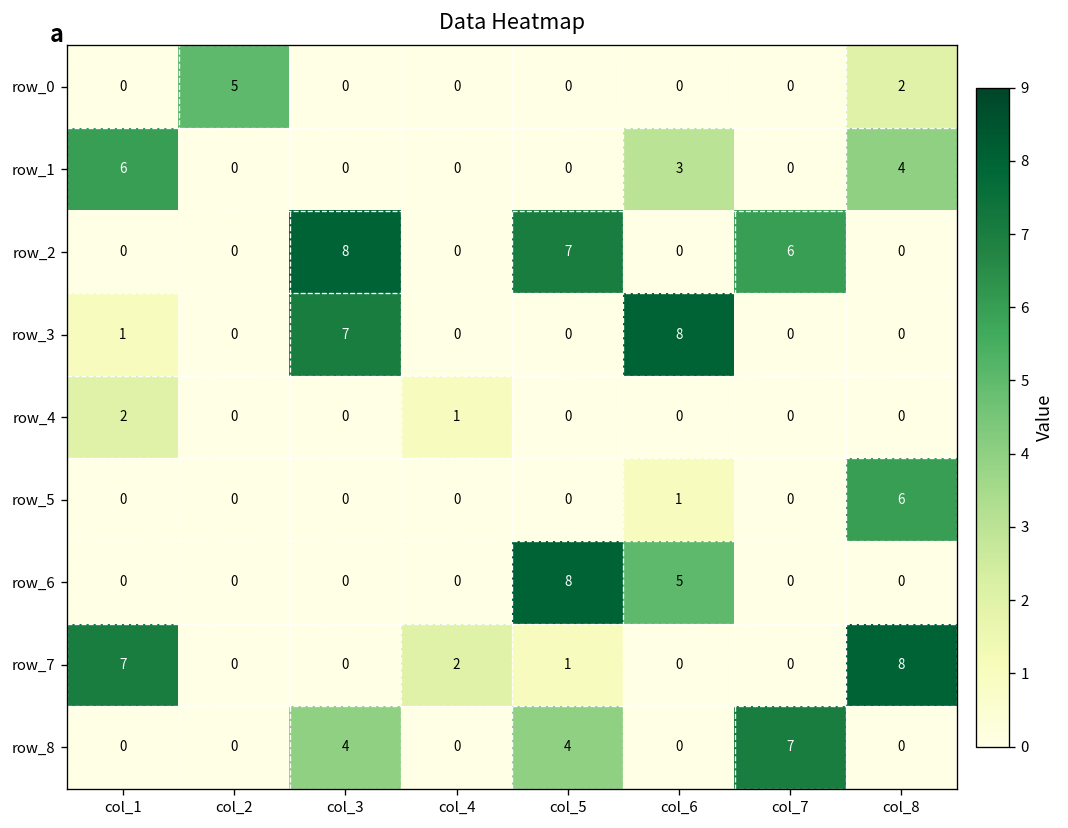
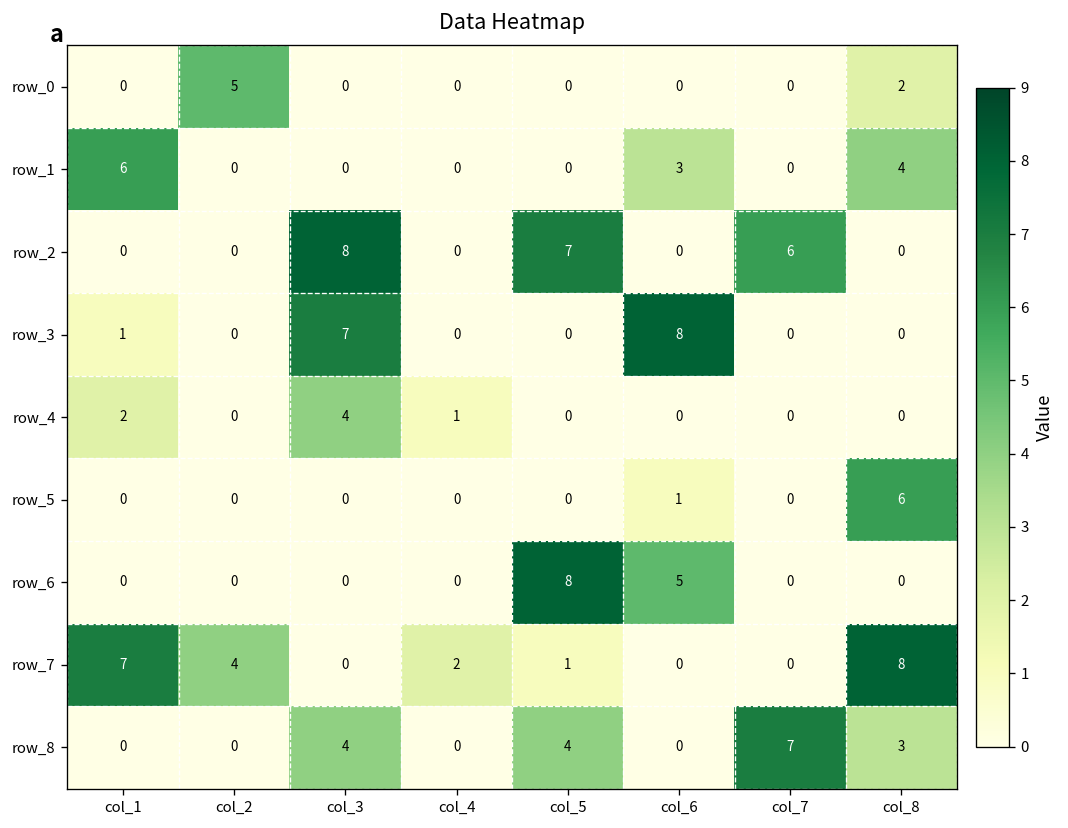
  {
    "row_0": {
      "col_1": 0,
      "col_2": 5,
      "col_3": 0,
      "col_4": 0,
      "col_5": 0,
      "col_6": 0,
      "col_7": 0,
      "col_8": 2
    },
    "row_1": {
      "col_1": 6,
      "col_2": 0,
      "col_3": 0,
      "col_4": 0,
      "col_5": 0,
      "col_6": 3,
      "col_7": 0,
      "col_8": 4
    },
    "row_2": {
      "col_1": 0,
      "col_2": 0,
      "col_3": 8,
      "col_4": 0,
      "col_5": 7,
      "col_6": 0,
      "col_7": 6,
      "col_8": 0
    },
    "row_3": {
      "col_1": 1,
      "col_2": 0,
      "col_3": 7,
      "col_4": 0,
      "col_5": 0,
      "col_6": 8,
      "col_7": 0,
      "col_8": 0
    },
    "row_4": {
      "col_1": 2,
      "col_2": 0,
-     "col_3": 0,
+     "col_3": 4,
      "col_4": 1,
      "col_5": 0,
      "col_6": 0,
      "col_7": 0,
      "col_8": 0
    },
    "row_5": {
      "col_1": 0,
      "col_2": 0,
      "col_3": 0,
      "col_4": 0,
      "col_5": 0,
      "col_6": 1,
      "col_7": 0,
      "col_8": 6
    },
    "row_6": {
      "col_1": 0,
      "col_2": 0,
      "col_3": 0,
      "col_4": 0,
      "col_5": 8,
      "col_6": 5,
      "col_7": 0,
      "col_8": 0
    },
    "row_7": {
      "col_1": 7,
-     "col_2": 0,
+     "col_2": 4,
      "col_3": 0,
      "col_4": 2,
      "col_5": 1,
      "col_6": 0,
      "col_7": 0,
      "col_8": 8
    },
    "row_8": {
      "col_1": 0,
      "col_2": 0,
      "col_3": 4,
      "col_4": 0,
      "col_5": 4,
      "col_6": 0,
      "col_7": 7,
-     "col_8": 0
+     "col_8": 3
    }
  }
